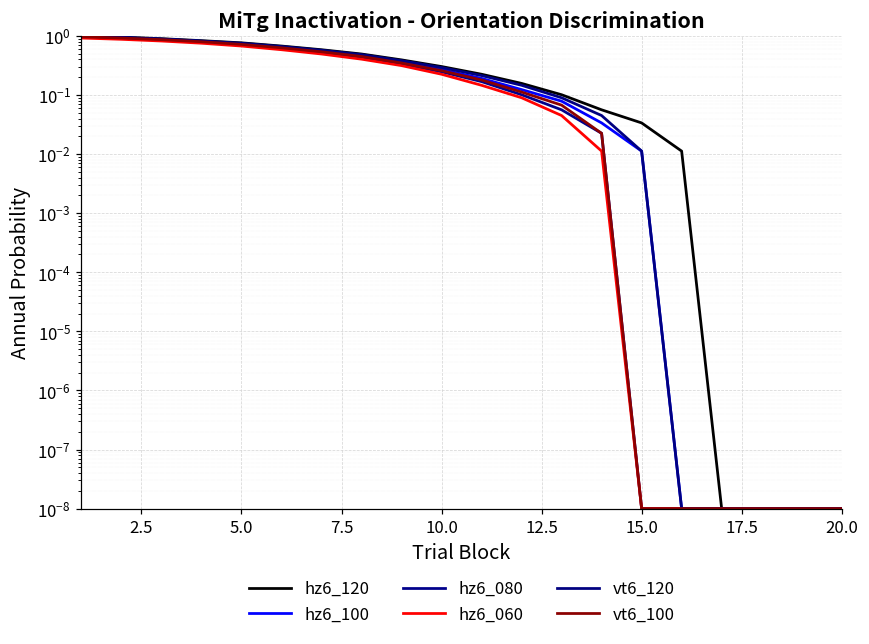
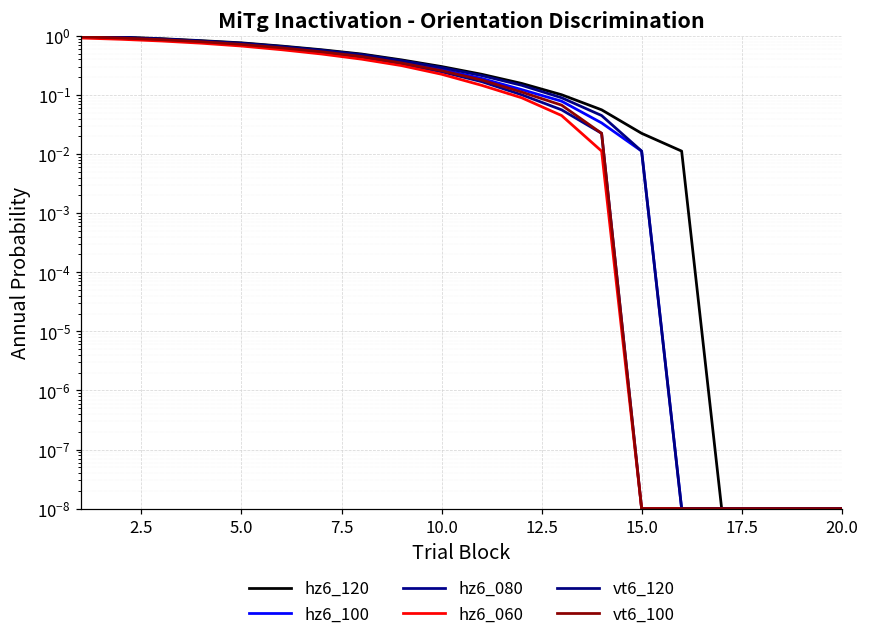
  {
    "hz6_120": {
-     "15.0": 0.03
+     "15.0": 0.022
    }
  }
